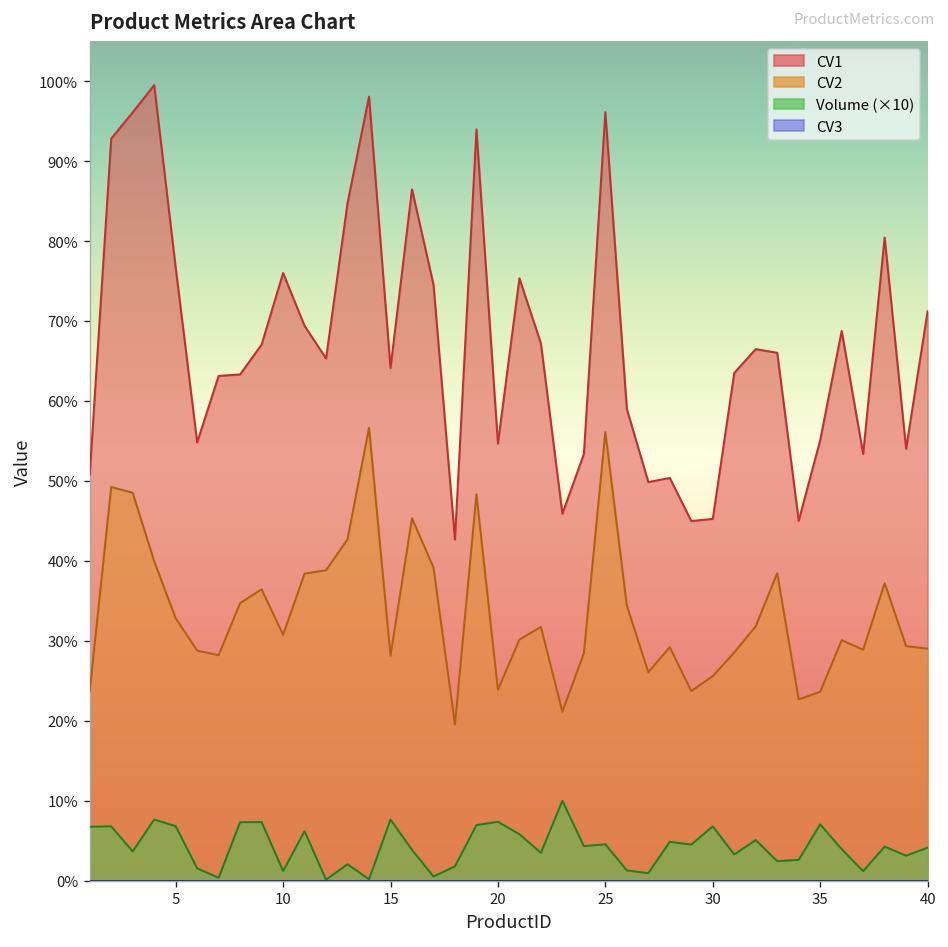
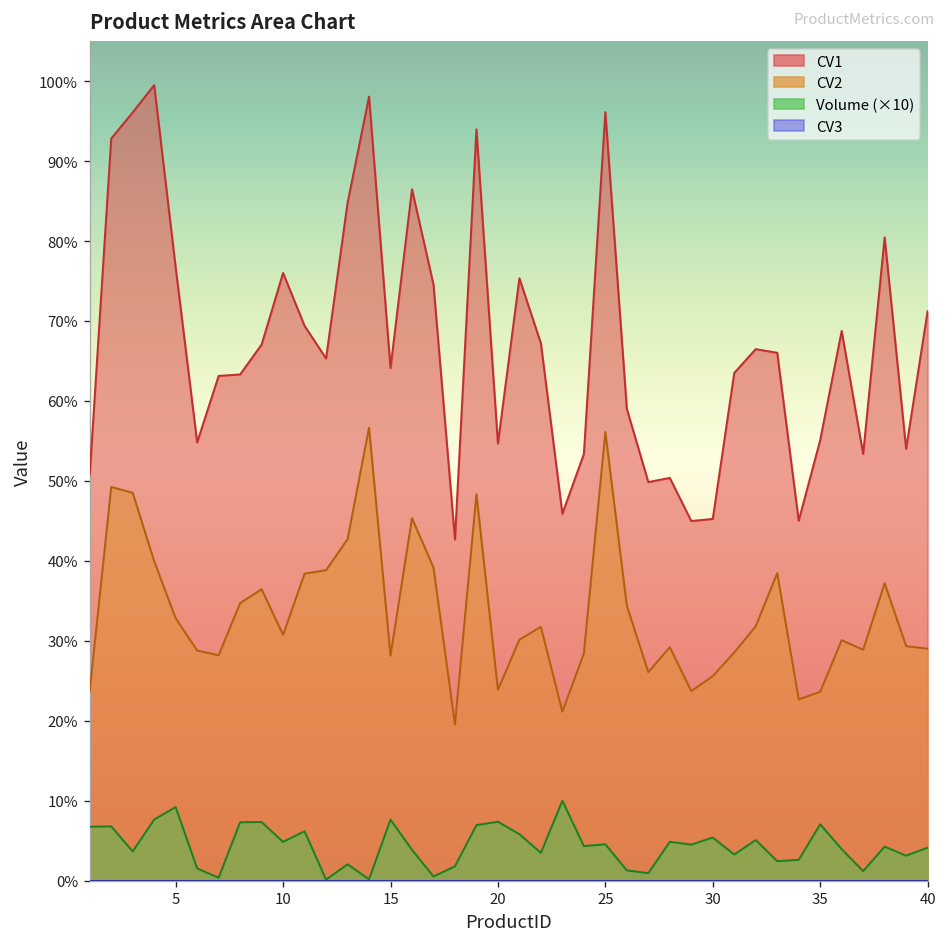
  {
    "Volume (×10)": {
-     "5": "7%",
-     "10": "1%",
+     "5": "9%",
+     "10": "5%",
      "15": "8%",
      "20": "7%",
      "25": "5%",
-     "30": "7%",
+     "30": "5%",
      "35": "7%",
      "40": "4%"
    },
    "CV3": {
      "5": "0%",
      "10": "0%",
      "15": "0%",
      "20": "0%",
      "25": "0%",
      "30": "0%",
      "35": "0%",
      "40": "0%"
    }
  }
